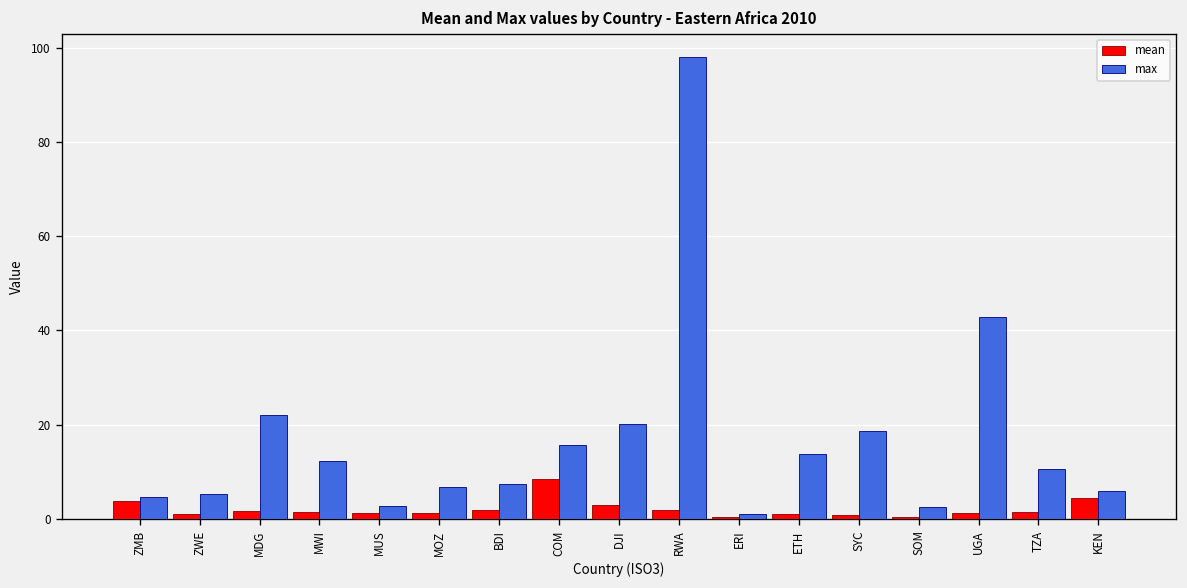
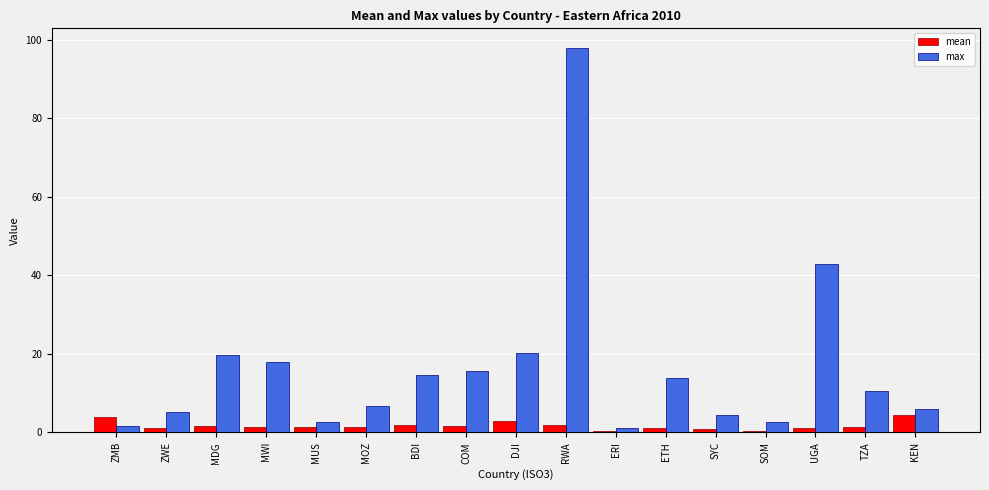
  {
    "mean": {
      "ZMB": 4,
      "ZWE": 1,
      "MDG": 2,
      "MWI": 1,
      "MUS": 1,
      "MOZ": 1,
      "BDI": 2,
-     "COM": 8,
+     "COM": 2,
      "DJI": 3,
      "RWA": 2,
      "ETH": 1,
      "SYC": 1,
      "UGA": 1,
      "TZA": 1,
      "KEN": 4
    },
    "max": {
-     "ZMB": 5,
+     "ZMB": 2,
      "ZWE": 5,
-     "MDG": 22,
-     "MWI": 12,
+     "MDG": 20,
+     "MWI": 18,
      "MUS": 3,
      "MOZ": 7,
-     "BDI": 7,
+     "BDI": 15,
      "COM": 16,
      "DJI": 20,
      "RWA": 98,
      "ERI": 1,
      "ETH": 14,
-     "SYC": 19,
+     "SYC": 5,
      "SOM": 3,
      "UGA": 43,
      "TZA": 11,
      "KEN": 6
    }
  }
